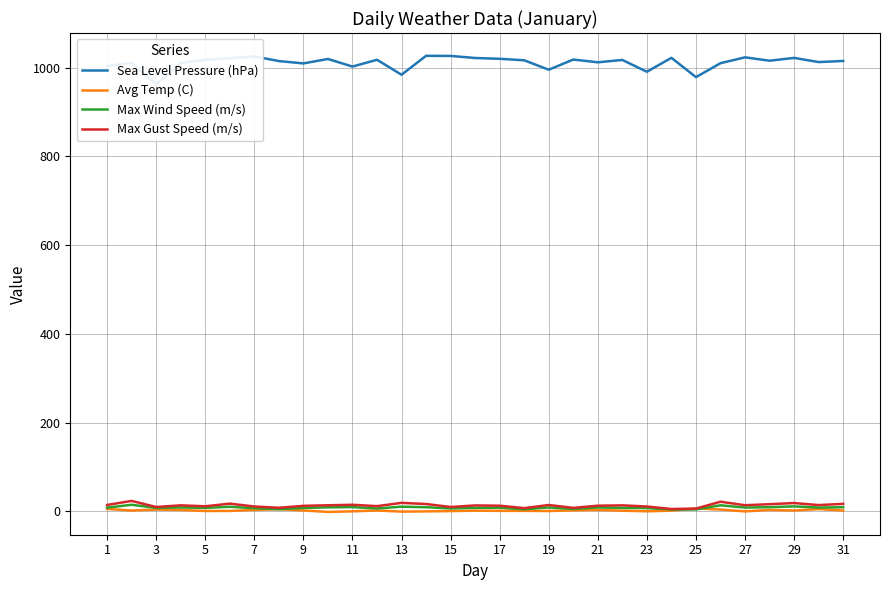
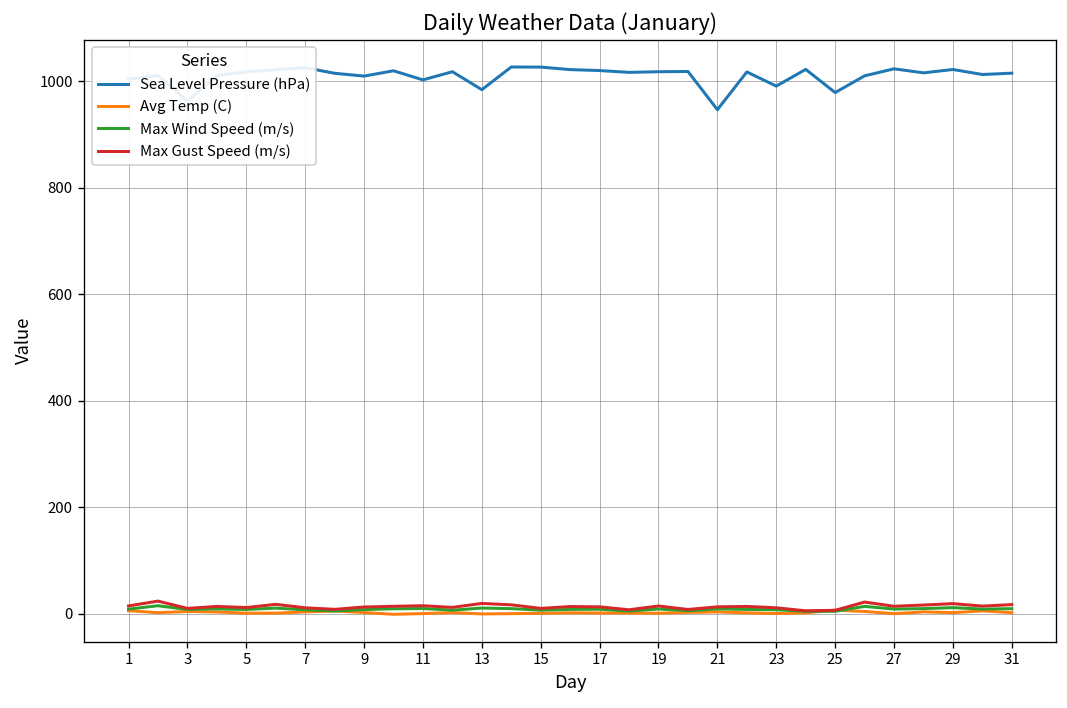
  {
    "Sea Level Pressure (hPa)": {
      "9": 1010,
      "11": 1000,
      "13": 980,
      "15": 1030,
      "17": 1020,
-     "19": 1000,
-     "21": 1010,
+     "19": 1020,
+     "21": 950,
      "23": 990,
      "25": 980,
      "27": 1020,
      "29": 1020,
      "31": 1020
    },
    "Avg Temp (C)": {
      "5": 0,
      "11": 0,
      "13": 0,
      "15": 0,
      "17": 0,
      "19": 0,
      "23": 0,
      "27": 0,
      "29": 0,
      "31": 0
    },
    "Max Wind Speed (m/s)": {
      "13": 10,
      "29": 10,
      "31": 10
    },
    "Max Gust Speed (m/s)": {
      "1": 10,
      "13": 20,
      "29": 20,
      "31": 20
    }
  }
